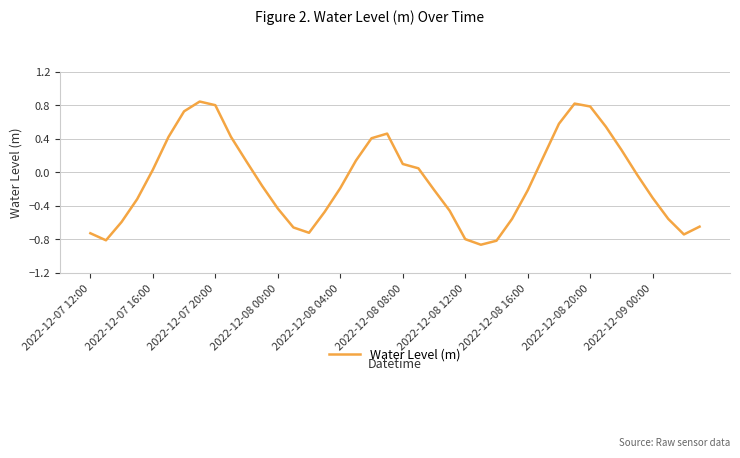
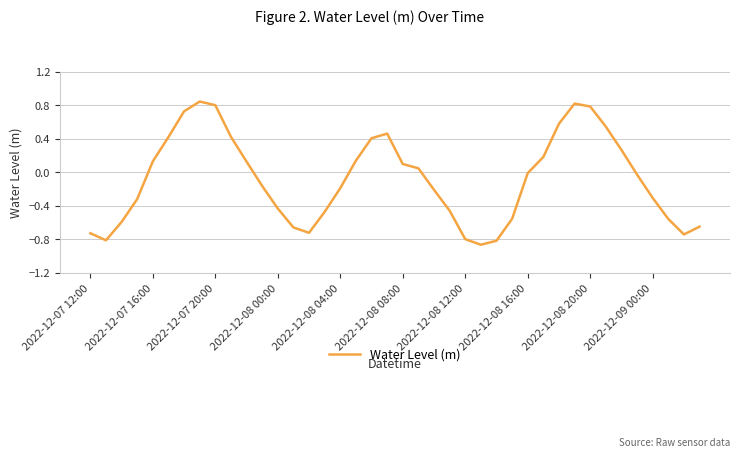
  {
    "2022-12-07 12:00": -0.7,
-   "2022-12-07 16:00": 0.0,
+   "2022-12-07 16:00": 0.1,
    "2022-12-07 20:00": 0.8,
    "2022-12-08 00:00": -0.4,
    "2022-12-08 04:00": -0.2,
    "2022-12-08 08:00": 0.1,
    "2022-12-08 12:00": -0.8,
-   "2022-12-08 16:00": -0.2,
+   "2022-12-08 16:00": 0.0,
    "2022-12-08 20:00": 0.8,
    "2022-12-09 00:00": -0.3
  }
